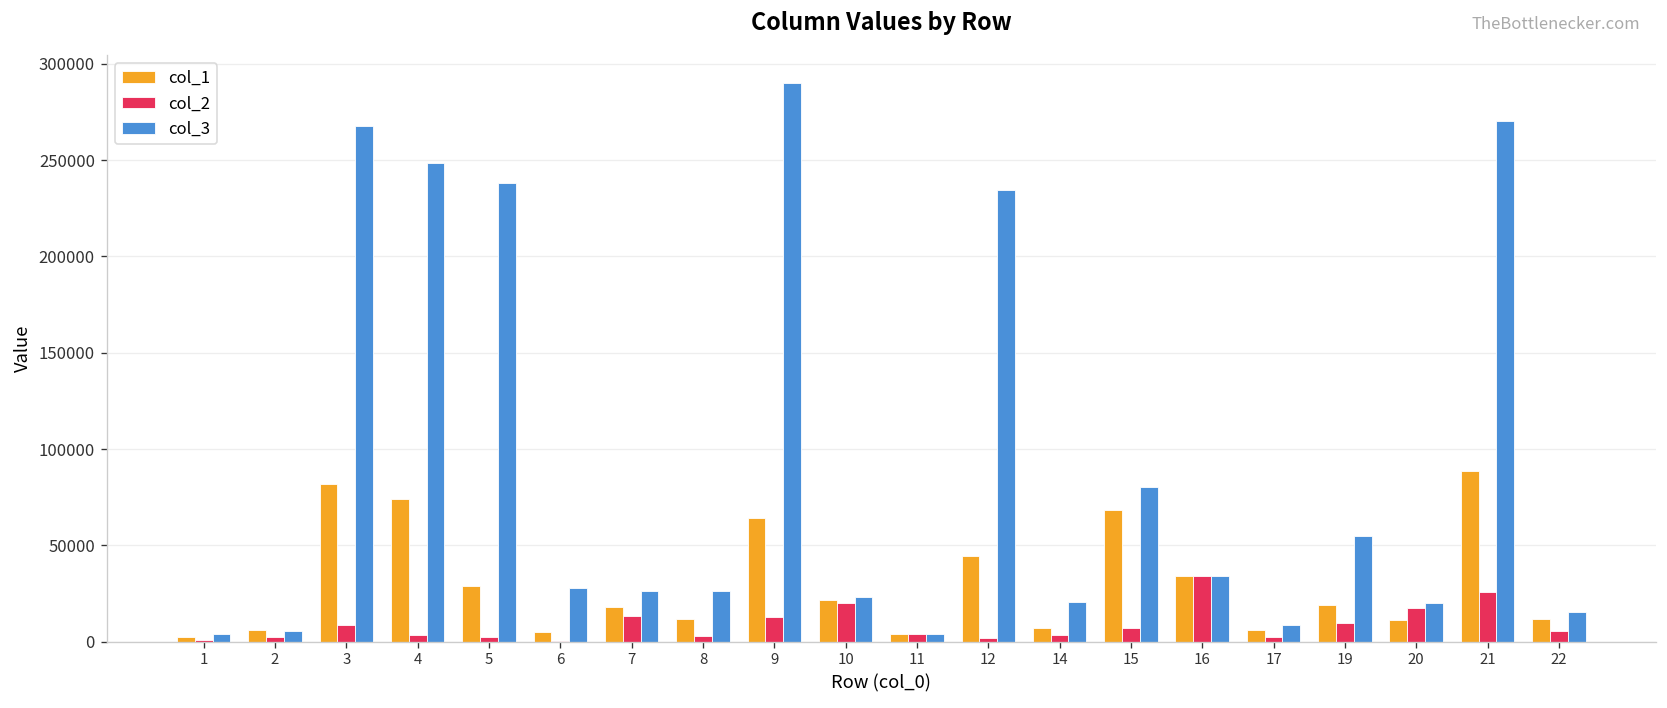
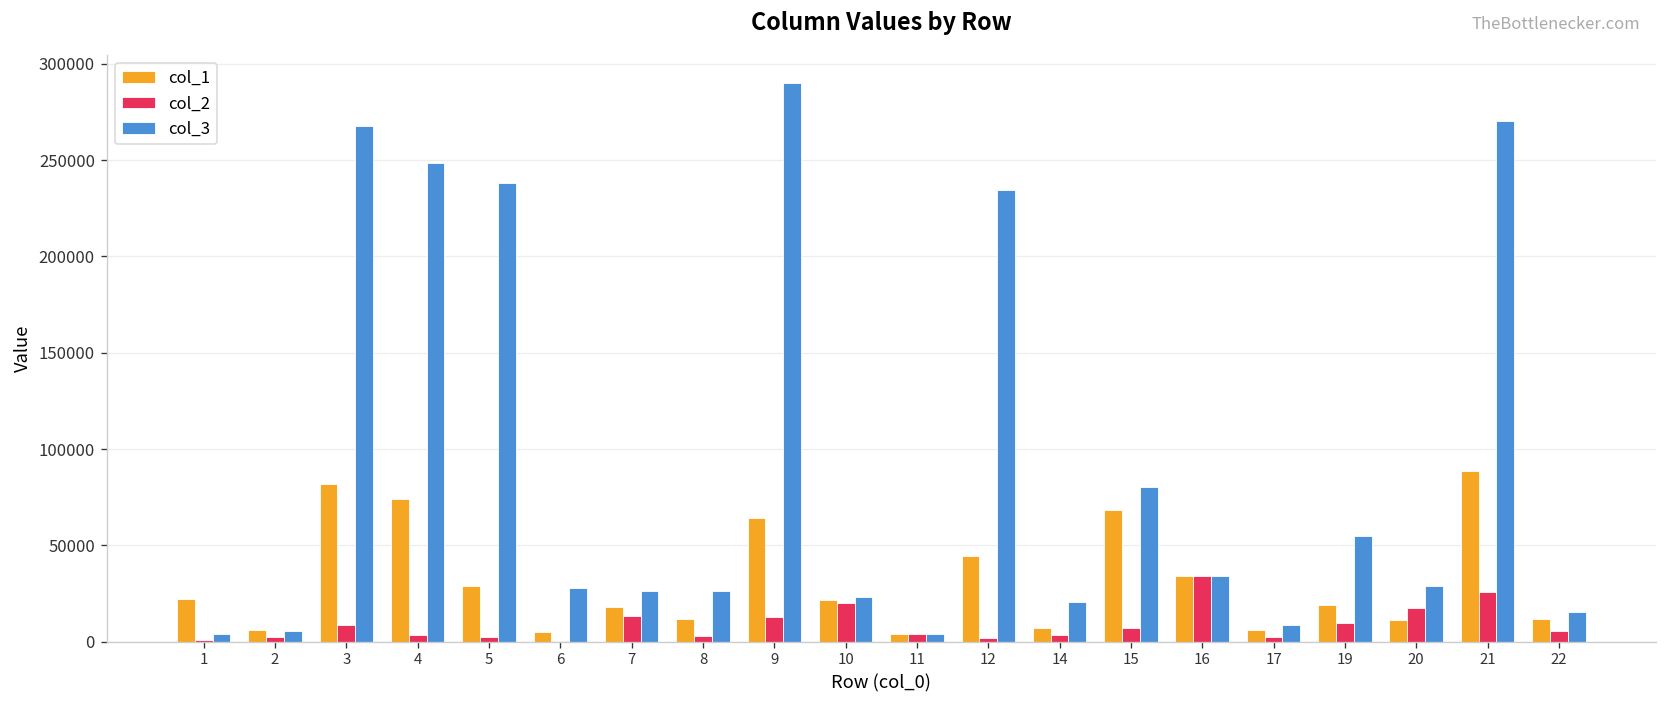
  {
    "col_1": {
-     "1": 2000,
+     "1": 22000,
      "2": 6000,
      "3": 82000,
      "4": 74000,
      "5": 29000,
      "6": 5000,
      "7": 18000,
      "8": 12000,
      "9": 64000,
      "10": 22000,
      "11": 4000,
      "12": 44000,
      "14": 7000,
      "15": 68000,
      "16": 34000,
      "17": 6000,
      "19": 19000,
      "20": 11000,
      "21": 89000,
      "22": 12000
    },
    "col_2": {
      "2": 2000,
      "3": 9000,
      "4": 4000,
      "5": 2000,
      "7": 13000,
      "8": 3000,
      "9": 13000,
      "10": 20000,
      "11": 4000,
      "12": 2000,
      "14": 3000,
      "15": 7000,
      "16": 34000,
      "17": 3000,
      "19": 10000,
      "20": 18000,
      "21": 26000,
      "22": 6000
    },
    "col_3": {
      "1": 4000,
      "2": 6000,
      "3": 268000,
      "4": 248000,
      "5": 238000,
      "6": 28000,
      "7": 26000,
      "8": 26000,
      "9": 290000,
      "10": 23000,
      "11": 4000,
      "12": 235000,
      "14": 21000,
      "15": 81000,
      "16": 34000,
      "17": 9000,
      "19": 55000,
-     "20": 20000,
+     "20": 29000,
      "21": 270000,
      "22": 15000
    }
  }
